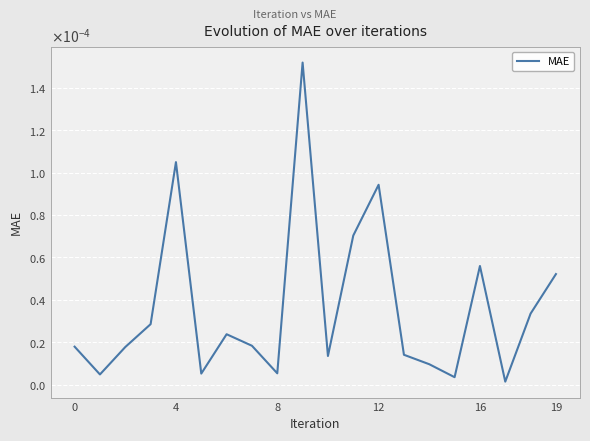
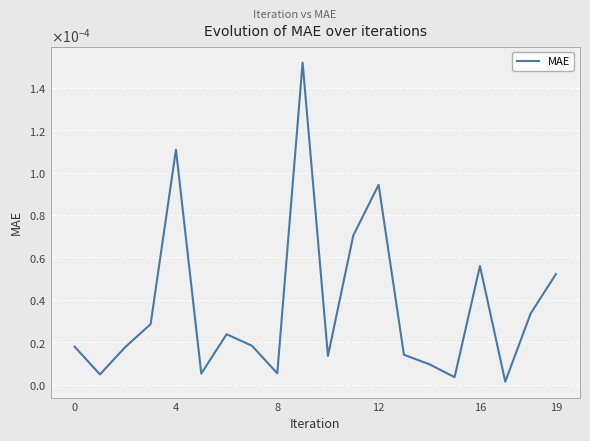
  {
    "0": 0.000018,
-   "4": 0.000105,
+   "4": 0.000111,
    "8": 0.000005,
    "12": 0.000094,
    "16": 0.000056,
    "19": 0.000052
  }
